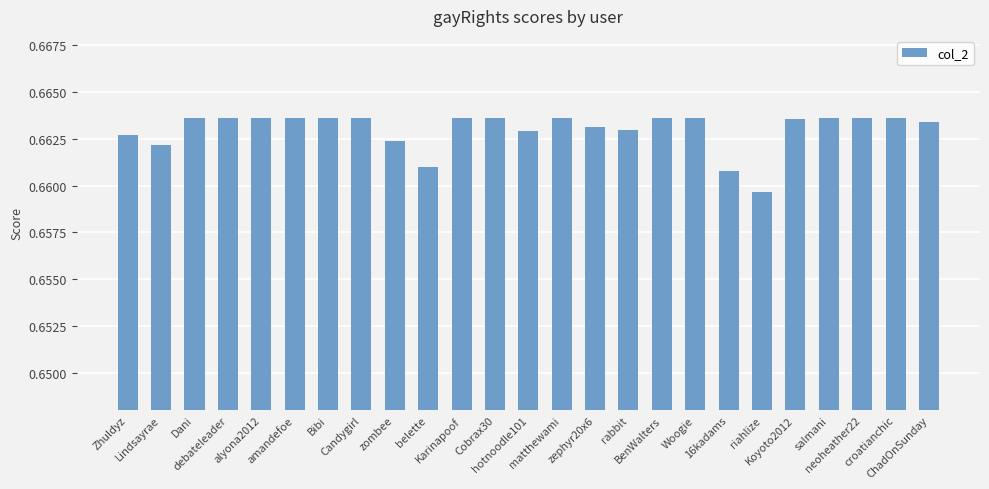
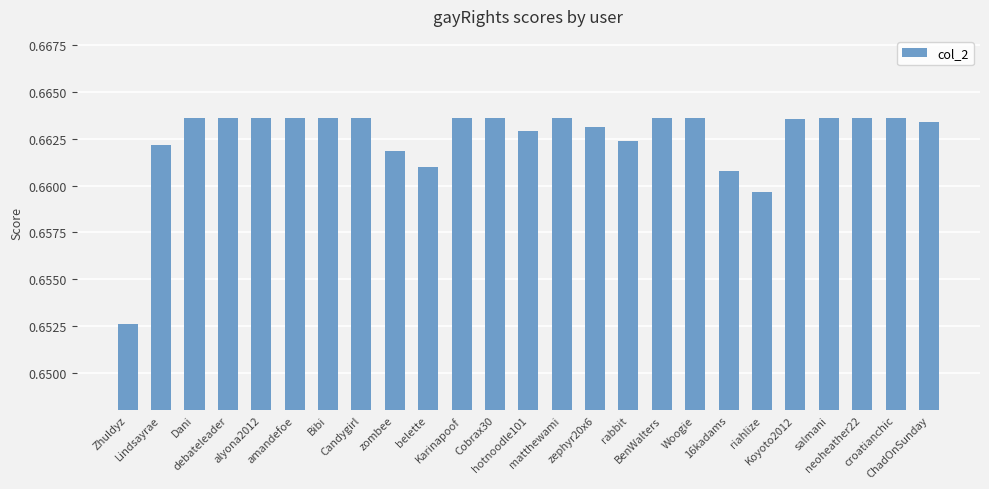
  {
-   "Zhuldyz": 0.6627,
+   "Zhuldyz": 0.6526,
    "Lindsayrae": 0.6622,
    "Dani": 0.6636,
    "debateleader": 0.6636,
    "alyona2012": 0.6636,
    "amandefoe": 0.6636,
    "Bibi": 0.6636,
    "Candygirl": 0.6636,
-   "zombee": 0.6624,
+   "zombee": 0.6619,
    "belette": 0.6610,
    "Karinapoof": 0.6636,
    "Cobrax30": 0.6636,
    "hotnoodle101": 0.6629,
    "matthewami": 0.6636,
    "zephyr20x6": 0.6631,
-   "rabbit": 0.6630,
+   "rabbit": 0.6624,
    "BenWalters": 0.6636,
    "Woogie": 0.6636,
    "16kadams": 0.6608,
    "riahlize": 0.6596,
    "Koyoto2012": 0.6636,
    "salmani": 0.6636,
    "neoheather22": 0.6636,
    "croatianchic": 0.6636,
    "ChadOnSunday": 0.6634
  }
